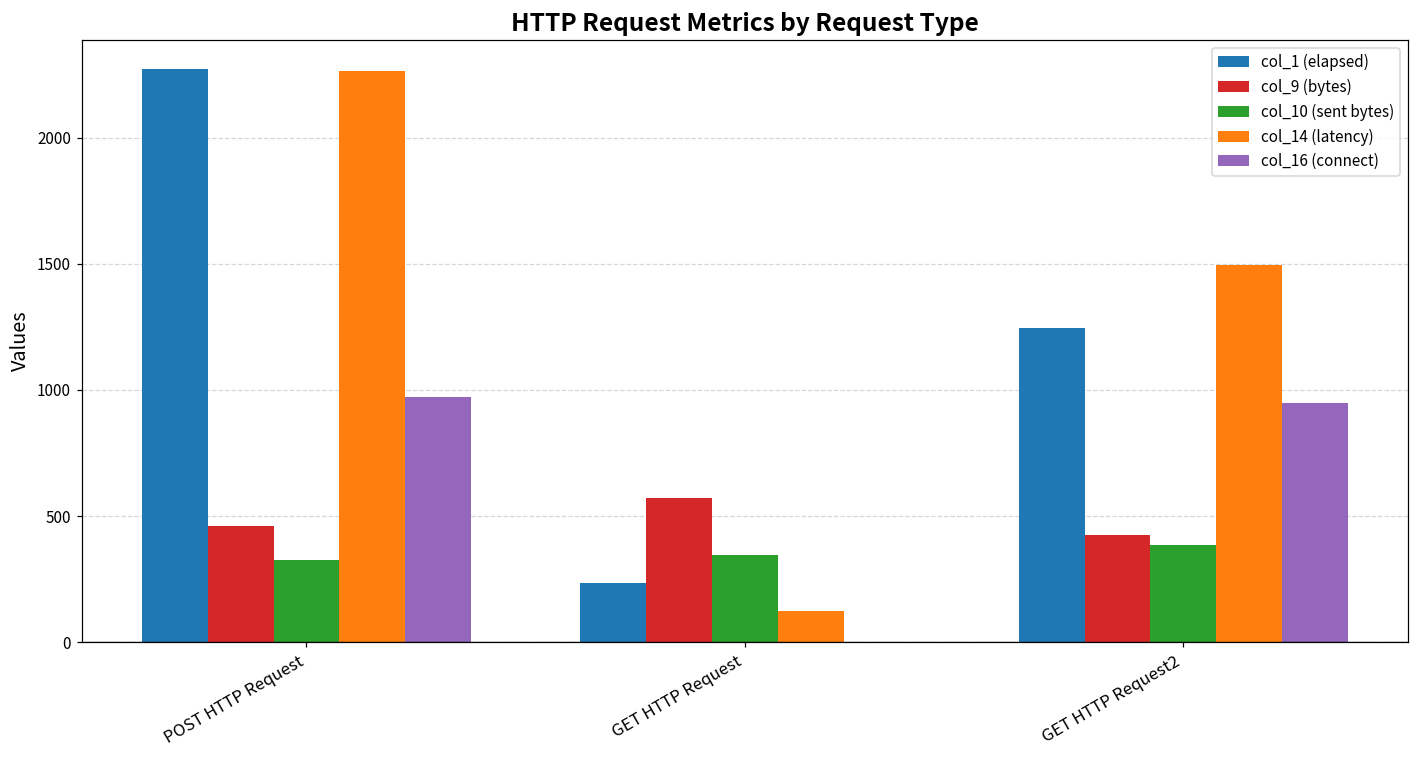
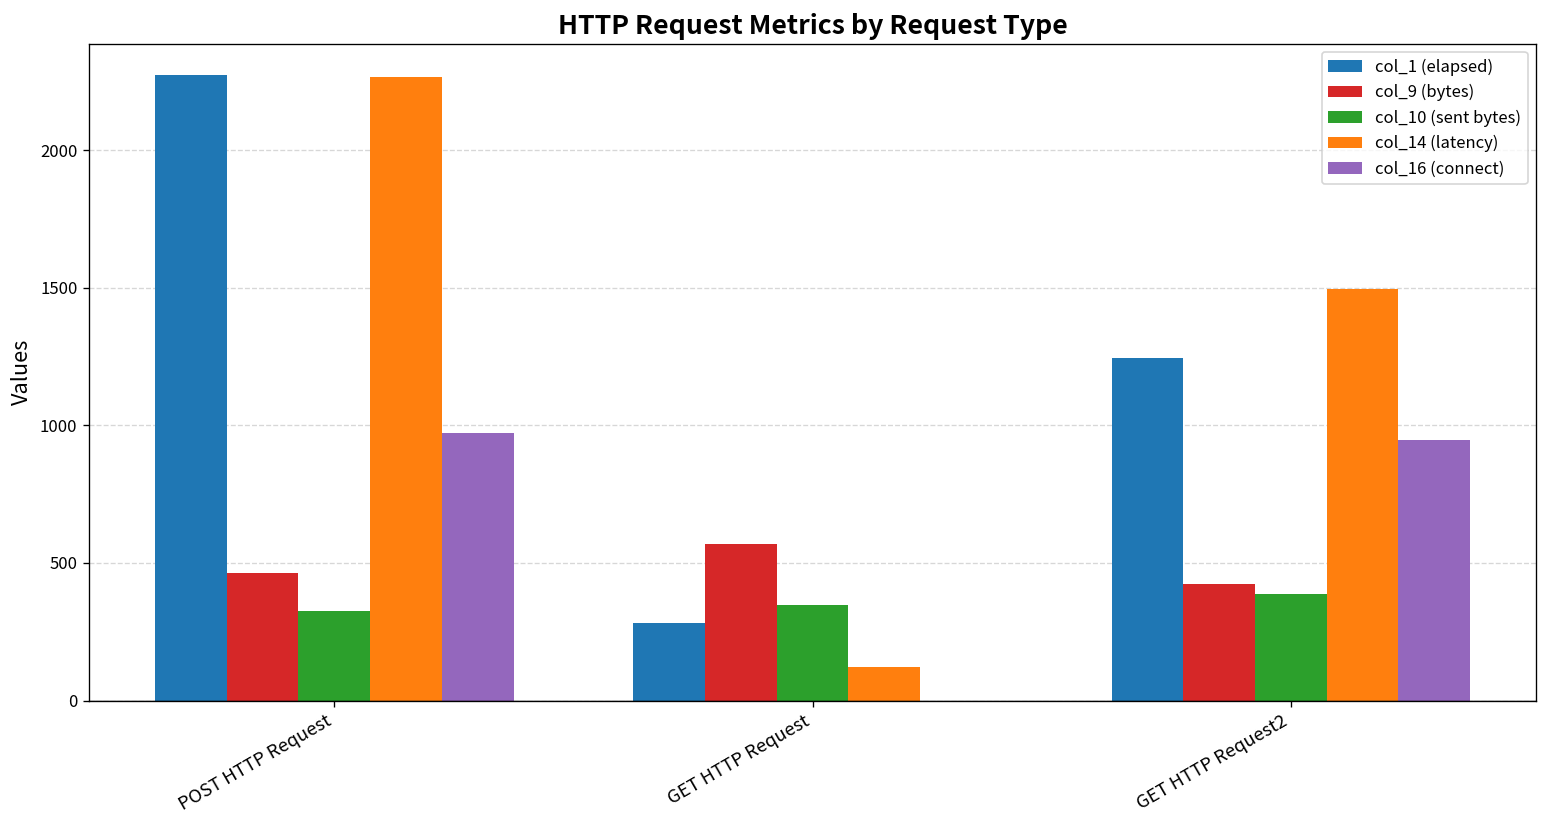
  {
    "col_1 (elapsed)": {
      "POST HTTP Request": 2270,
-     "GET HTTP Request": 230,
+     "GET HTTP Request": 280,
      "GET HTTP Request2": 1250
    },
    "col_9 (bytes)": {
      "POST HTTP Request": 460,
      "GET HTTP Request": 570,
      "GET HTTP Request2": 420
    },
    "col_10 (sent bytes)": {
      "POST HTTP Request": 330,
      "GET HTTP Request": 350,
      "GET HTTP Request2": 390
    },
    "col_14 (latency)": {
      "POST HTTP Request": 2260,
      "GET HTTP Request": 120,
      "GET HTTP Request2": 1490
    },
    "col_16 (connect)": {
      "POST HTTP Request": 970,
      "GET HTTP Request": 0,
      "GET HTTP Request2": 950
    }
  }
